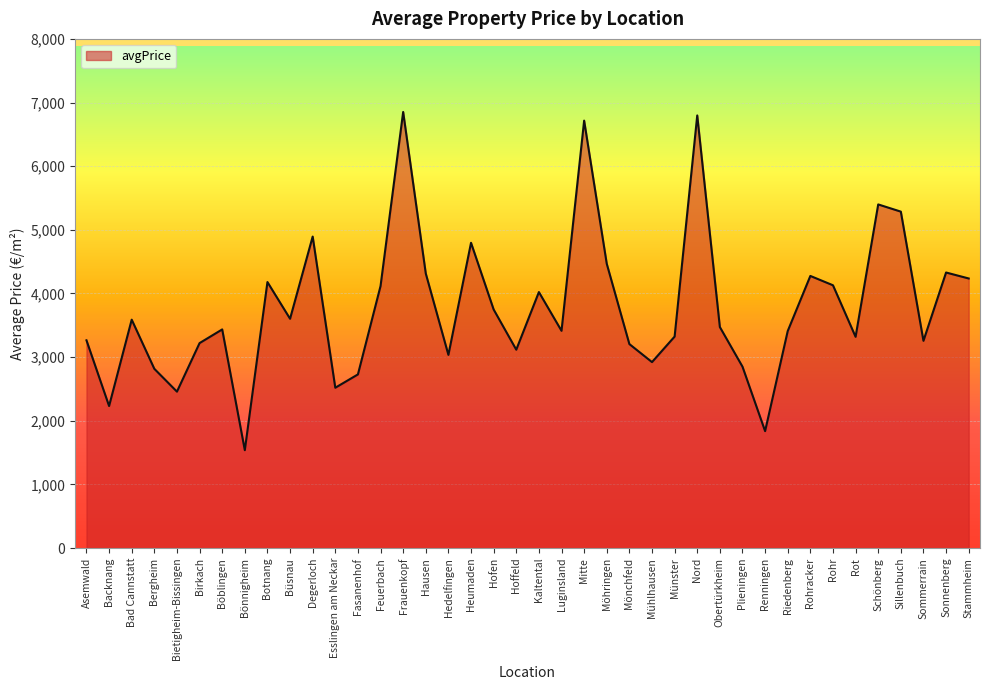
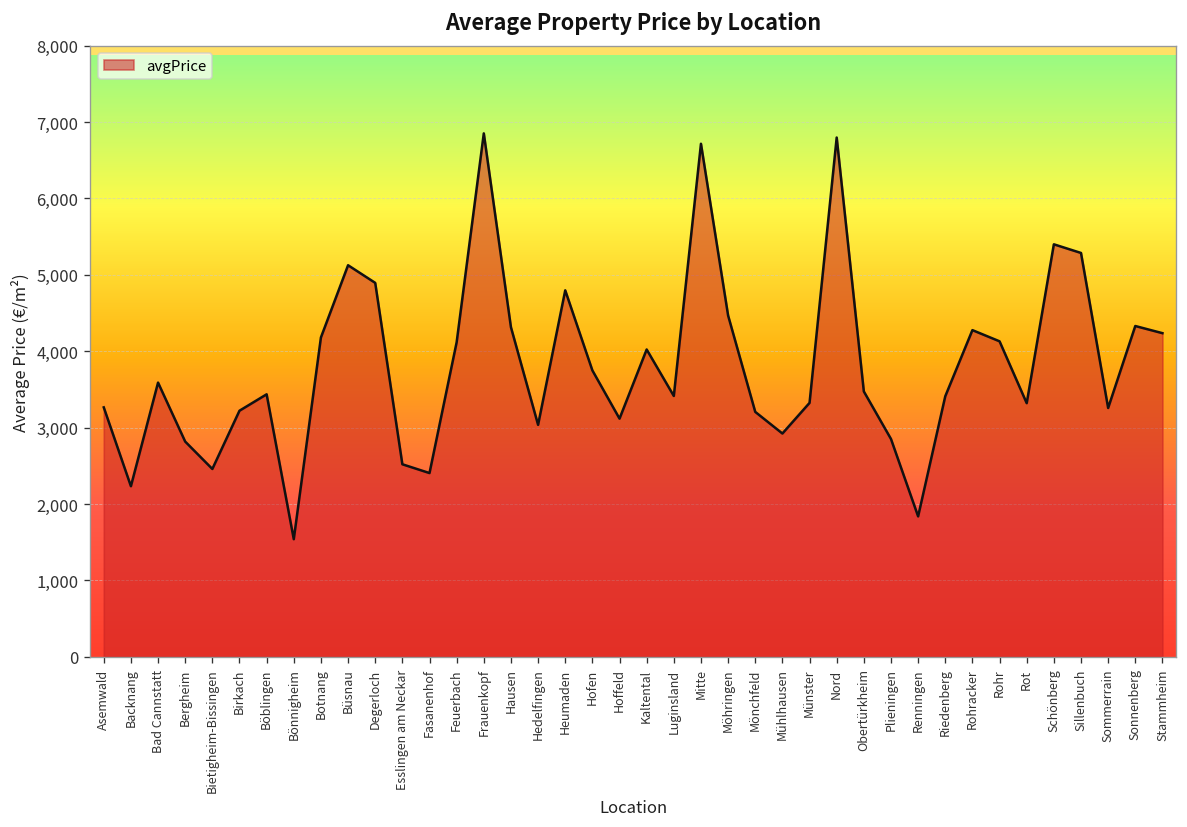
  {
    "Asemwald": "3,300",
    "Backnang": "2,200",
    "Bad Cannstatt": "3,600",
    "Bergheim": "2,800",
    "Bietigheim-Bissingen": "2,500",
    "Birkach": "3,200",
    "Böblingen": "3,400",
    "Bönnigheim": "1,500",
    "Botnang": "4,200",
-   "Büsnau": "3,600",
+   "Büsnau": "5,100",
    "Degerloch": "4,900",
    "Esslingen am Neckar": "2,500",
-   "Fasanenhof": "2,700",
+   "Fasanenhof": "2,400",
    "Feuerbach": "4,100",
    "Frauenkopf": "6,900",
    "Hausen": "4,300",
    "Hedelfingen": "3,000",
    "Heumaden": "4,800",
    "Hofen": "3,700",
    "Hoffeld": "3,100",
    "Kaltental": "4,000",
    "Luginsland": "3,400",
    "Mitte": "6,700",
    "Möhringen": "4,500",
    "Mönchfeld": "3,200",
    "Mühlhausen": "2,900",
    "Münster": "3,300",
    "Nord": "6,800",
    "Obertürkheim": "3,500",
    "Plieningen": "2,900",
    "Renningen": "1,800",
    "Riedenberg": "3,400",
    "Rohracker": "4,300",
    "Rohr": "4,100",
    "Rot": "3,300",
    "Schönberg": "5,400",
    "Sillenbuch": "5,300",
    "Sommerrain": "3,300",
    "Sonnenberg": "4,300",
    "Stammheim": "4,200"
  }
